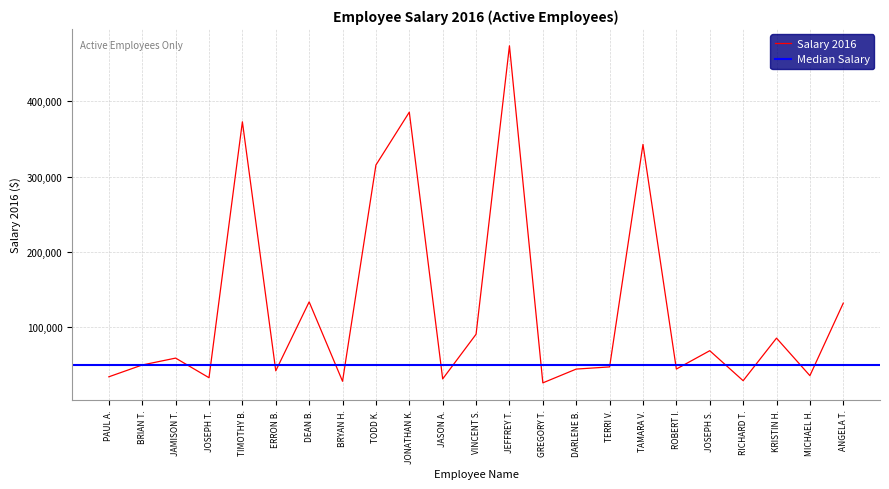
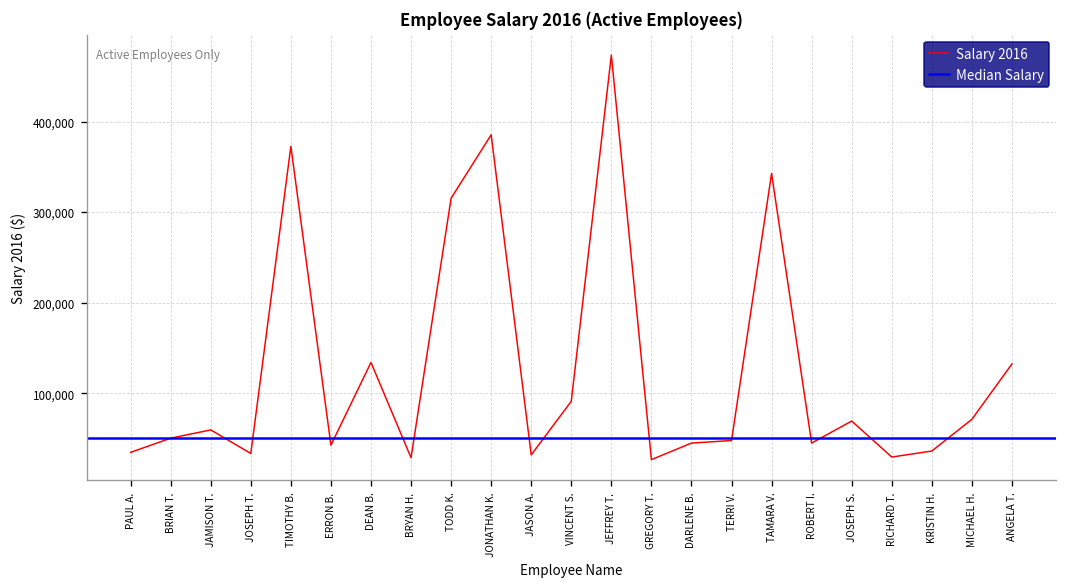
  {
    "PAUL A.": "30,000",
    "BRIAN T.": "50,000",
    "JAMISON T.": "60,000",
    "JOSEPH T.": "30,000",
    "TIMOTHY B.": "370,000",
    "ERRON B.": "40,000",
    "DEAN B.": "130,000",
    "BRYAN H.": "30,000",
    "TODD K.": "320,000",
    "JONATHAN K.": "390,000",
    "JASON A.": "30,000",
    "VINCENT S.": "90,000",
    "JEFFREY T.": "470,000",
    "GREGORY T.": "30,000",
    "DARLENE B.": "40,000",
    "TERRI V.": "50,000",
    "TAMARA V.": "340,000",
    "ROBERT I.": "40,000",
    "JOSEPH S.": "70,000",
    "RICHARD T.": "30,000",
-   "KRISTIN H.": "90,000",
-   "MICHAEL H.": "40,000",
+   "KRISTIN H.": "40,000",
+   "MICHAEL H.": "70,000",
    "ANGELA T.": "130,000"
  }
